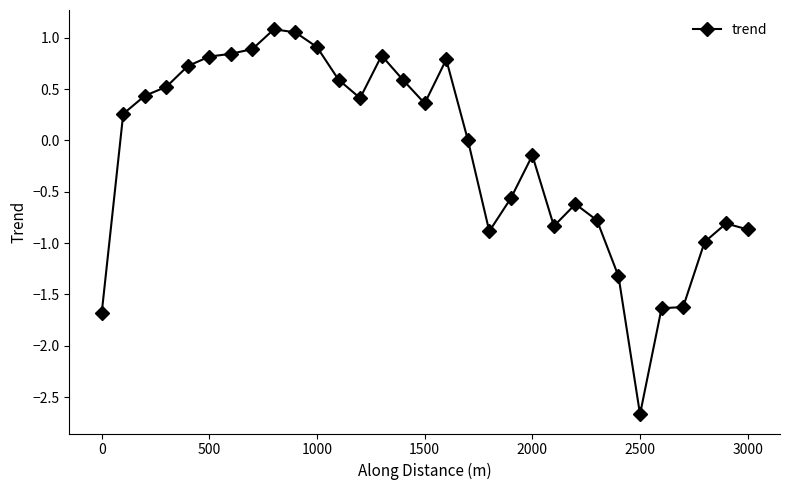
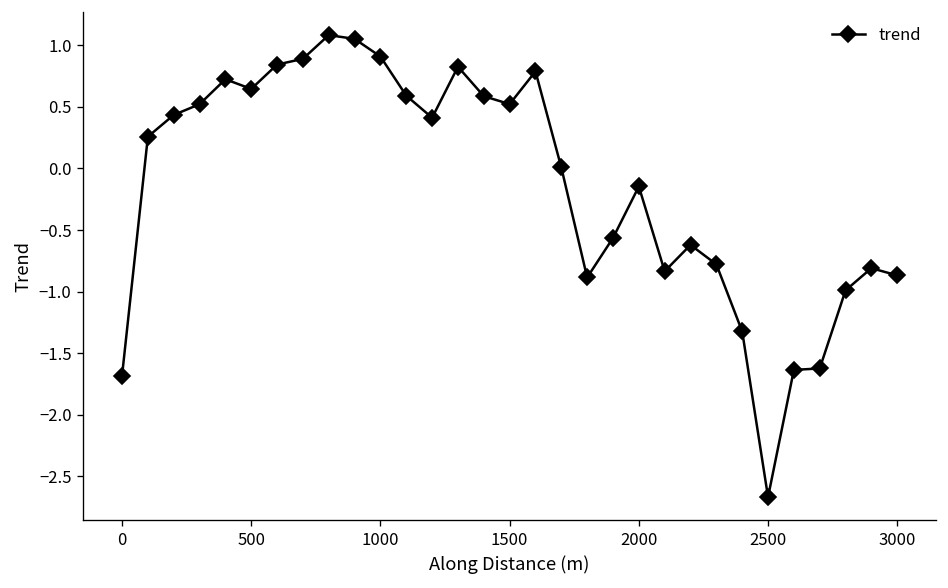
  {
    "0": -1.68,
-   "500": 0.82,
+   "500": 0.65,
    "1000": 0.91,
-   "1500": 0.36,
+   "1500": 0.52,
    "2000": -0.15,
    "2500": -2.67,
    "3000": -0.87
  }
